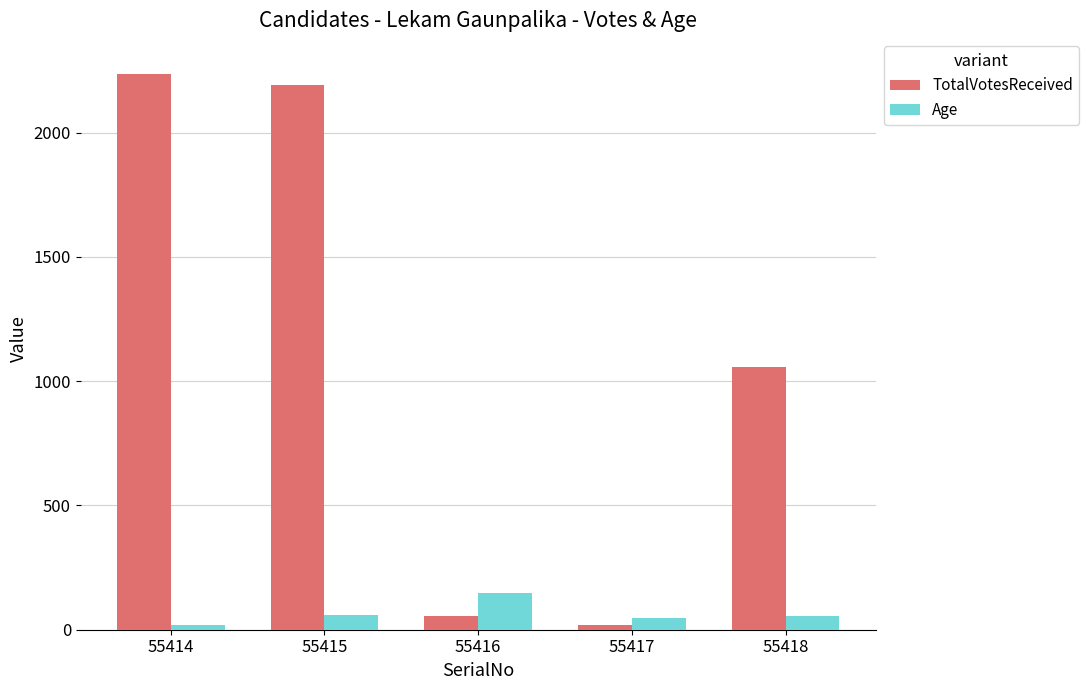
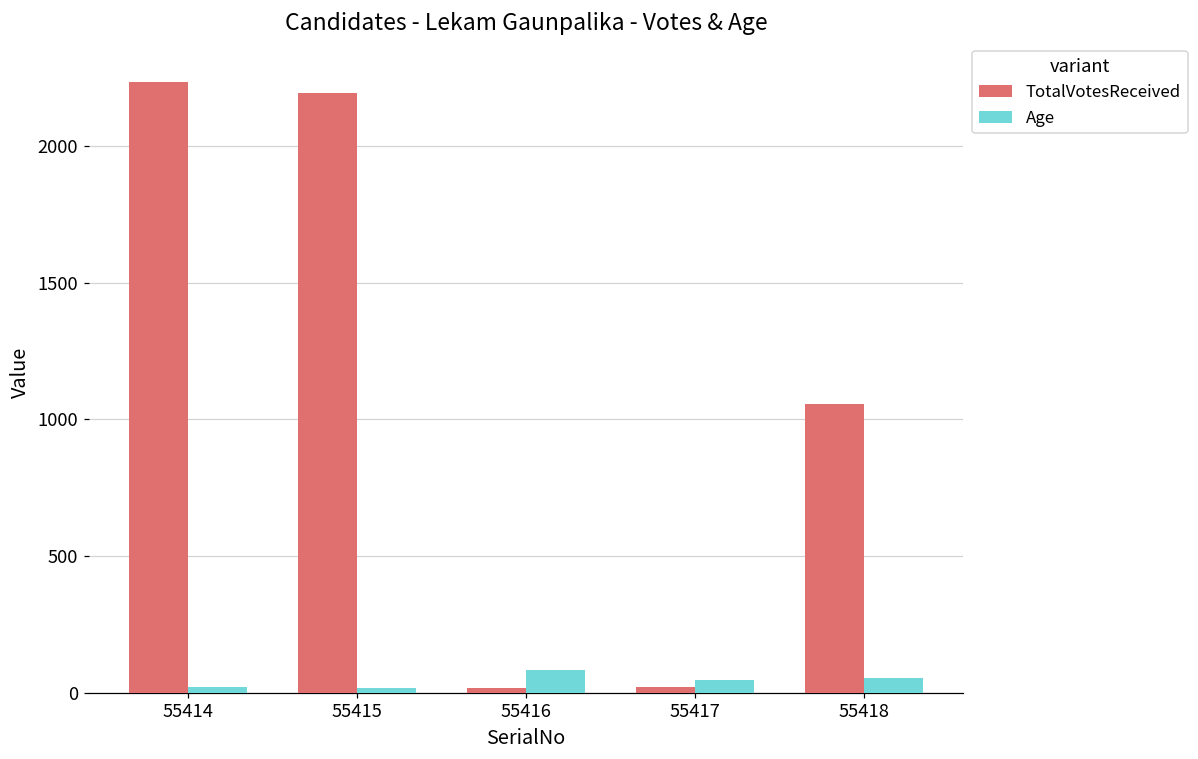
  {
    "TotalVotesReceived": {
      "55414": 2240,
      "55415": 2190,
-     "55416": 60,
+     "55416": 20,
      "55417": 20,
      "55418": 1060
    },
    "Age": {
      "55414": 20,
-     "55415": 60,
-     "55416": 150,
+     "55415": 20,
+     "55416": 80,
      "55417": 50,
      "55418": 60
    }
  }
